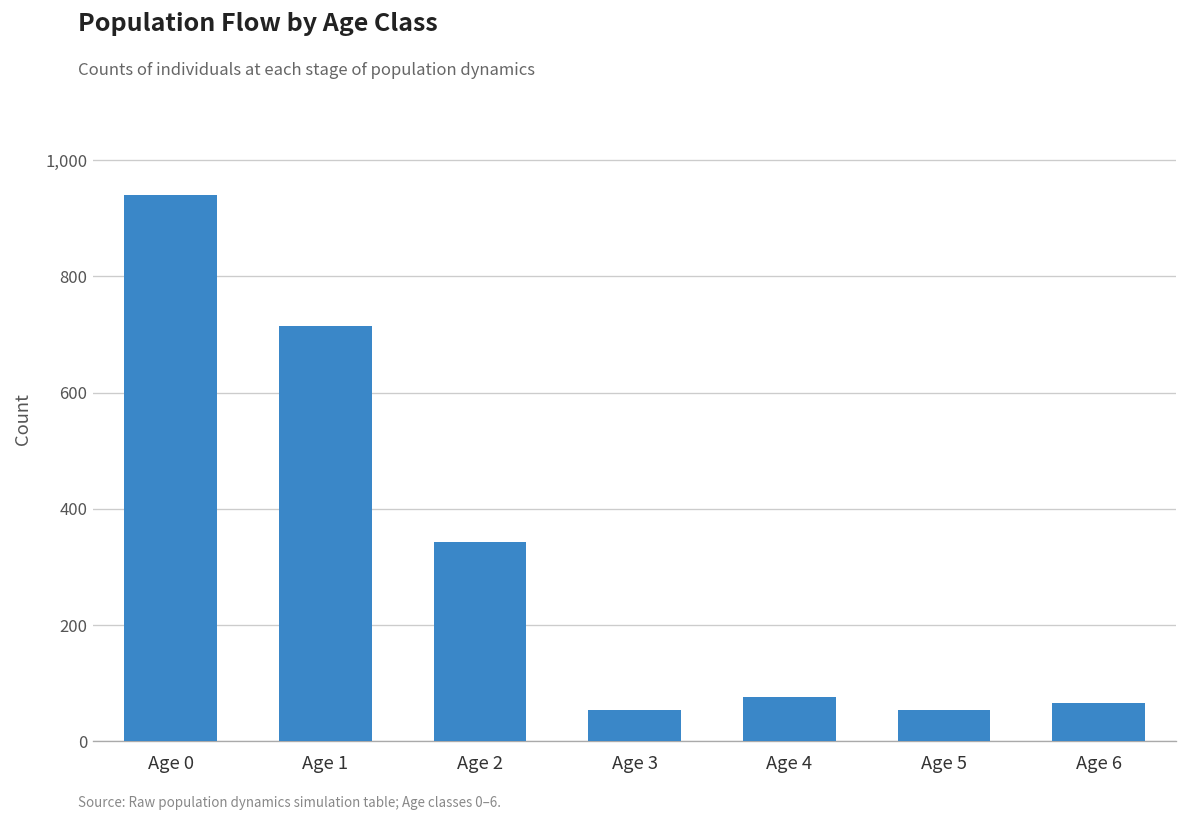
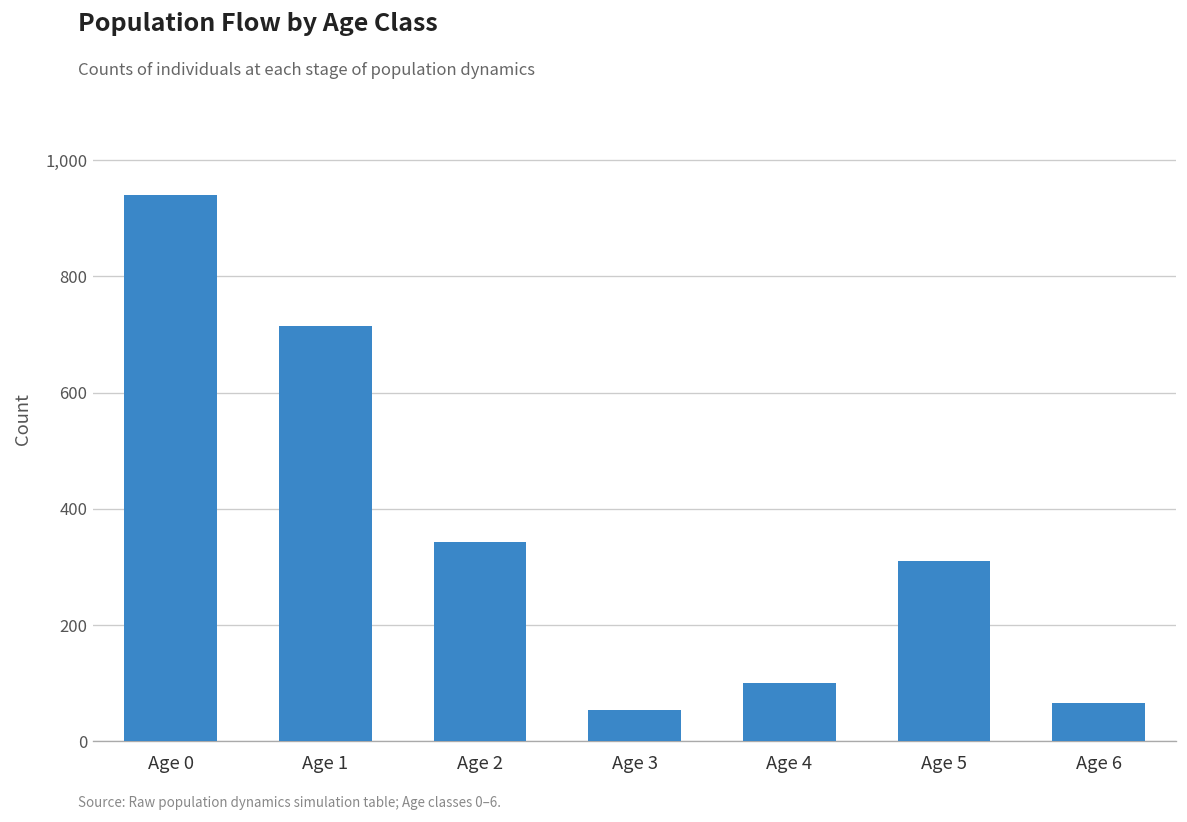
  {
    "Age 0": 940,
    "Age 1": 720,
    "Age 2": 340,
    "Age 3": 50,
-   "Age 4": 80,
-   "Age 5": 50,
+   "Age 4": 100,
+   "Age 5": 310,
    "Age 6": 70
  }
